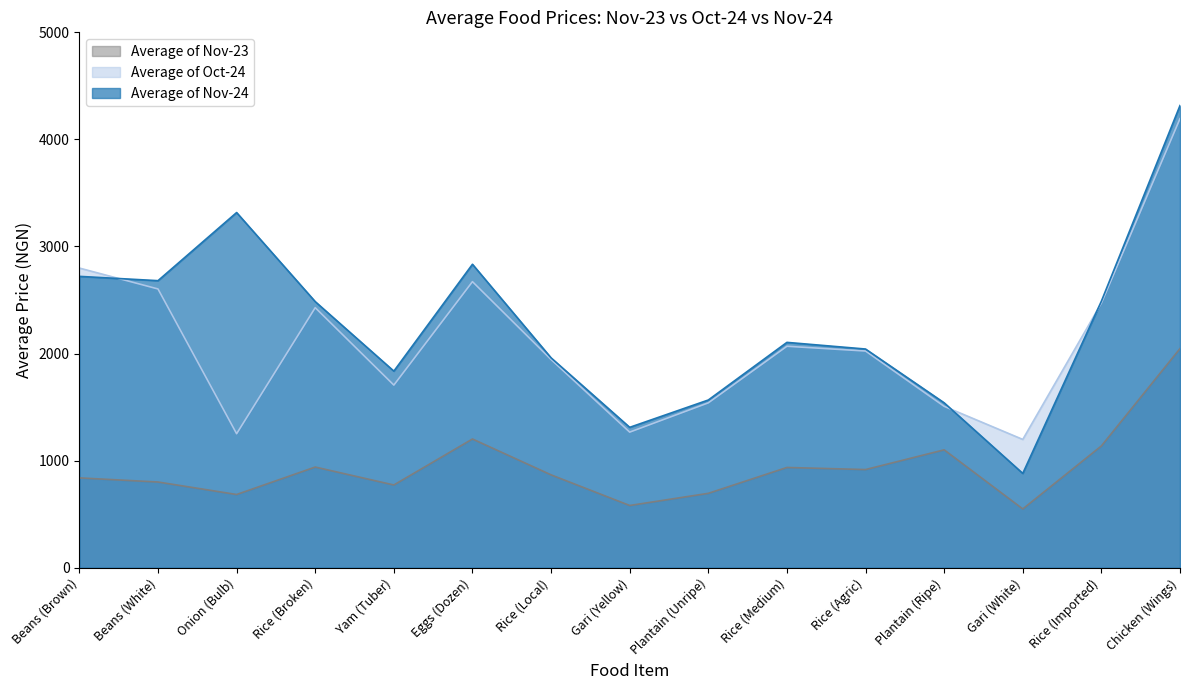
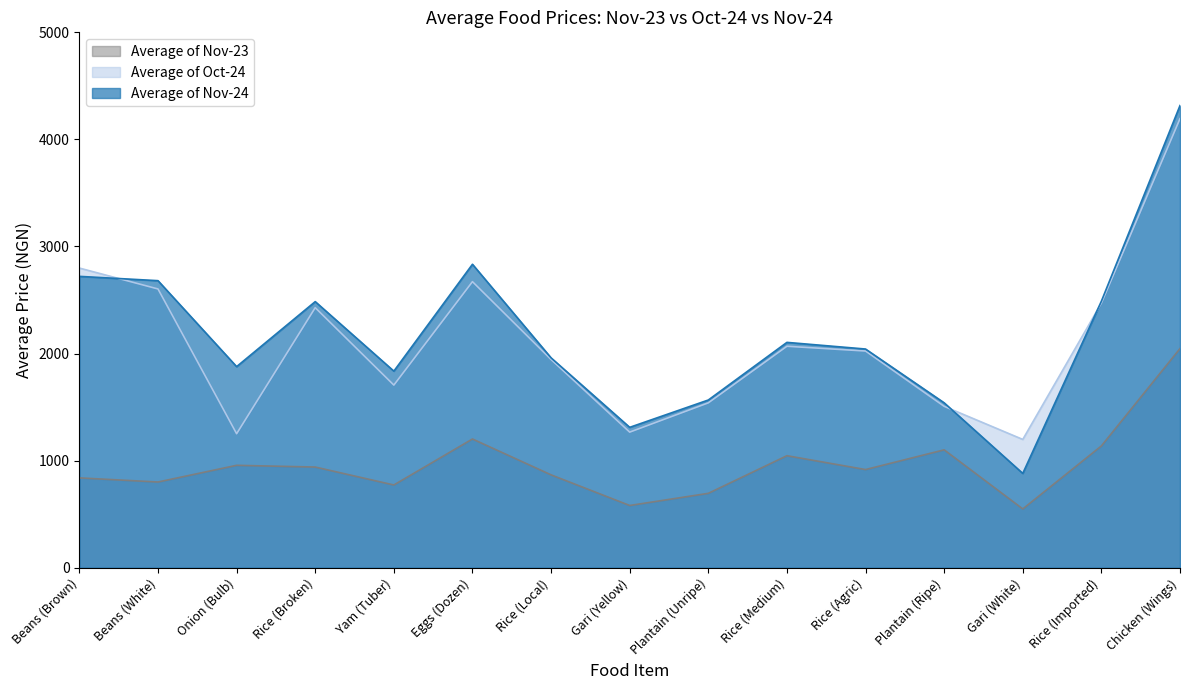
  {
    "Average of Nov-23": {
      "Beans (Brown)": 840,
      "Beans (White)": 800,
-     "Onion (Bulb)": 680,
+     "Onion (Bulb)": 960,
      "Rice (Broken)": 940,
      "Yam (Tuber)": 770,
      "Eggs (Dozen)": 1200,
      "Rice (Local)": 870,
      "Gari (Yellow)": 580,
      "Plantain (Unripe)": 690,
-     "Rice (Medium)": 940,
+     "Rice (Medium)": 1050,
      "Rice (Agric)": 920,
      "Plantain (Ripe)": 1100,
      "Gari (White)": 550,
      "Rice (Imported)": 1140,
      "Chicken (Wings)": 2050
    },
    "Average of Oct-24": {
      "Beans (Brown)": 2800,
      "Beans (White)": 2600,
      "Onion (Bulb)": 1250,
      "Rice (Broken)": 2430,
      "Yam (Tuber)": 1710,
      "Eggs (Dozen)": 2670,
      "Gari (Yellow)": 1270,
      "Plantain (Unripe)": 1540,
      "Rice (Medium)": 2070,
      "Plantain (Ripe)": 1510,
      "Gari (White)": 1200,
      "Chicken (Wings)": 4190
    },
    "Average of Nov-24": {
      "Beans (Brown)": 2720,
      "Beans (White)": 2680,
-     "Onion (Bulb)": 3320,
+     "Onion (Bulb)": 1880,
      "Rice (Broken)": 2490,
      "Yam (Tuber)": 1840,
      "Eggs (Dozen)": 2830,
      "Gari (Yellow)": 1310,
      "Plantain (Unripe)": 1570,
      "Rice (Medium)": 2100,
      "Plantain (Ripe)": 1540,
      "Gari (White)": 880,
      "Chicken (Wings)": 4320
    }
  }
